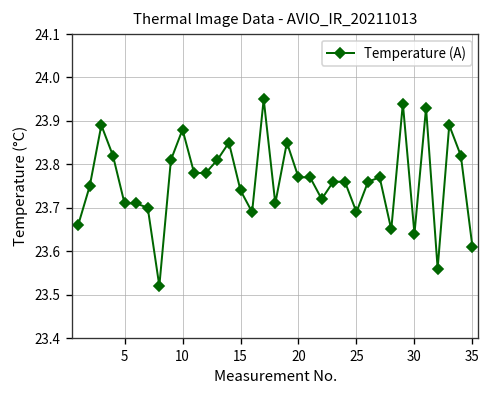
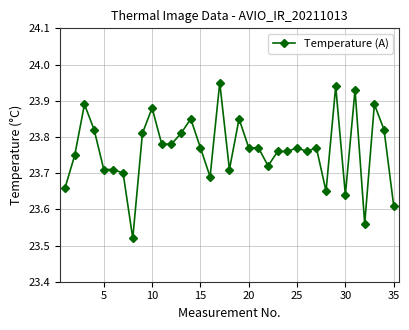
  {
    "5": 23.71,
    "10": 23.88,
-   "15": 23.74,
+   "15": 23.77,
    "20": 23.77,
-   "25": 23.69,
+   "25": 23.77,
    "30": 23.64,
    "35": 23.61
  }
